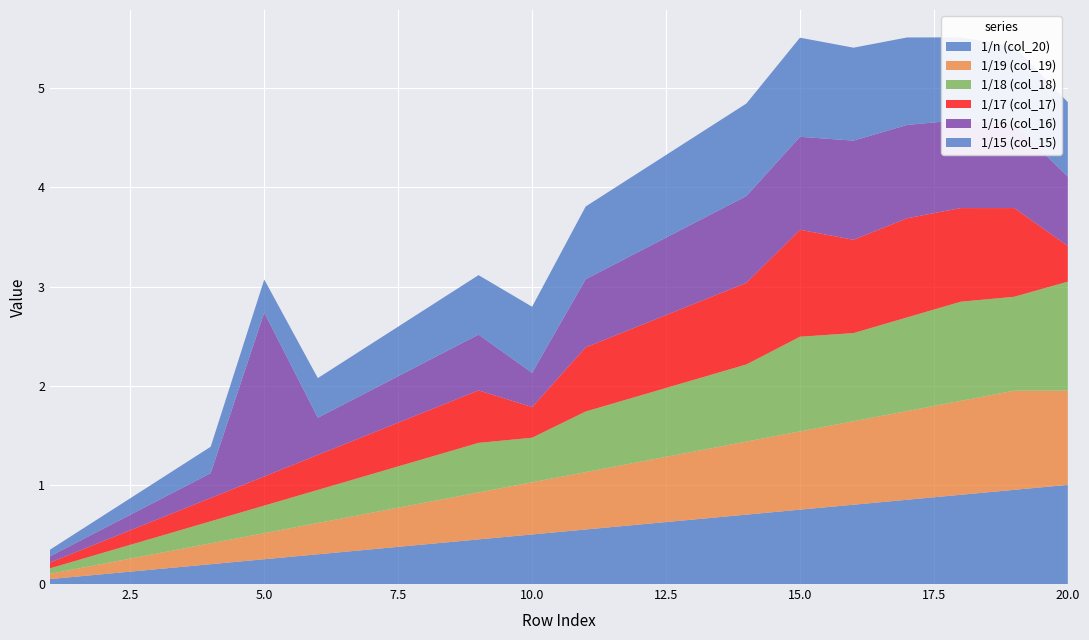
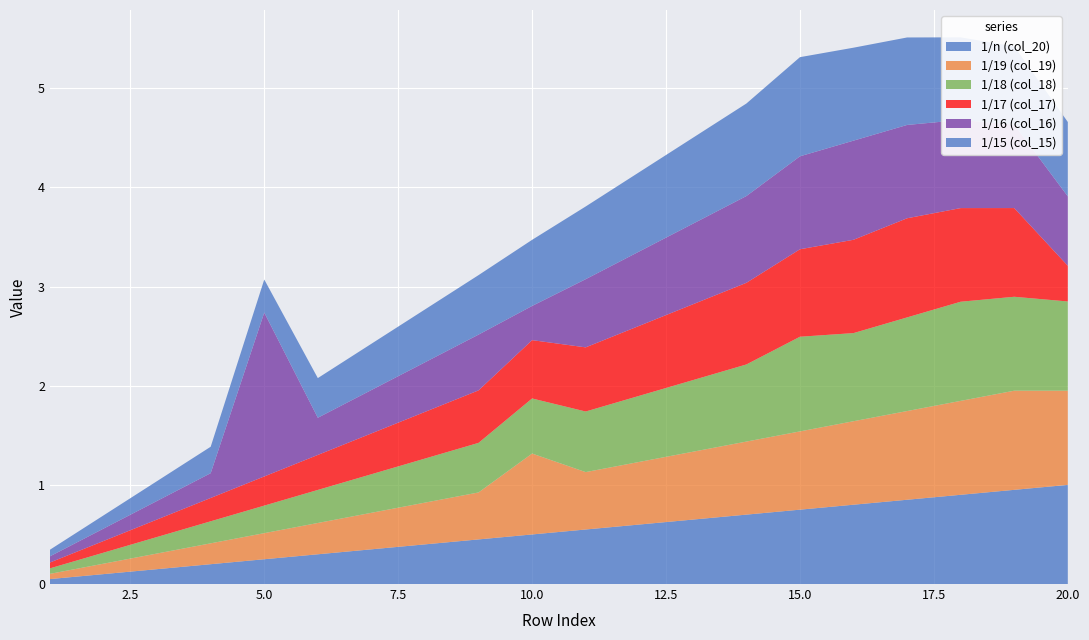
  {
    "1/19 (col_19)": {
      "5.0": 0.3,
-     "10.0": 0.5,
+     "10.0": 0.8,
      "15.0": 0.8,
      "20.0": 1.0
    },
    "1/18 (col_18)": {
      "5.0": 0.3,
-     "10.0": 0.4,
+     "10.0": 0.6,
      "15.0": 1.0,
-     "20.0": 1.1
+     "20.0": 0.9
    },
    "1/17 (col_17)": {
      "5.0": 0.3,
-     "10.0": 0.3,
-     "15.0": 1.1,
+     "10.0": 0.6,
+     "15.0": 0.9,
      "20.0": 0.4
    },
    "1/16 (col_16)": {
      "5.0": 1.7,
      "10.0": 0.3,
      "15.0": 0.9,
      "20.0": 0.7
    }
  }
